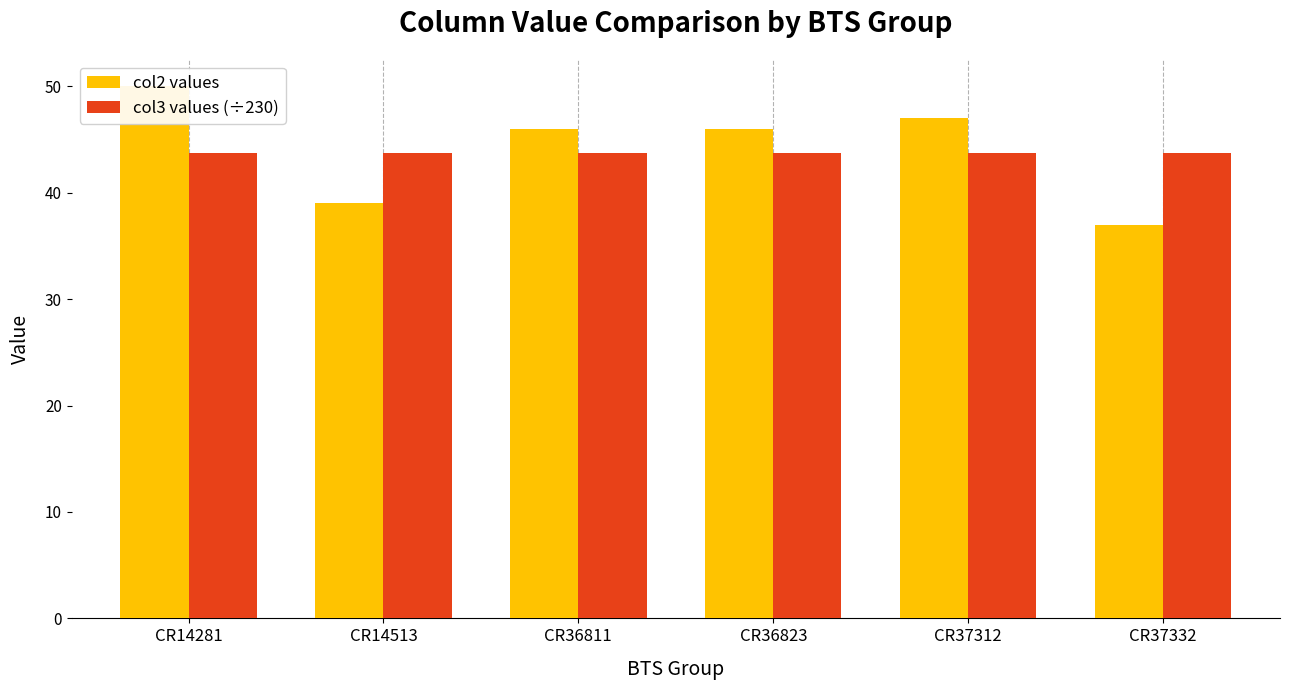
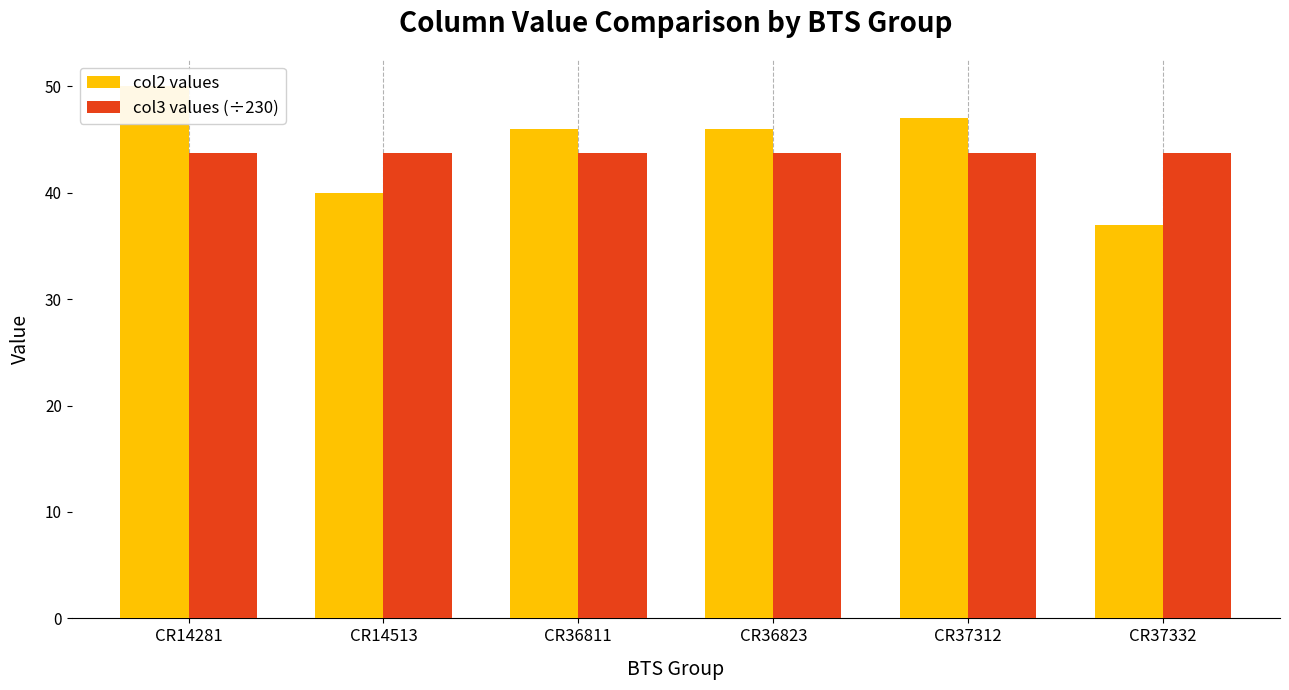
  {
    "col2 values": {
-     "CR14513": 39,
+     "CR14513": 40,
      "CR36811": 46,
      "CR36823": 46,
      "CR37312": 47,
      "CR37332": 37
    },
    "col3 values (÷230)": {
      "CR14281": 43.7,
      "CR14513": 43.7,
      "CR36811": 43.7,
      "CR36823": 43.7,
      "CR37312": 43.7,
      "CR37332": 43.7
    }
  }
